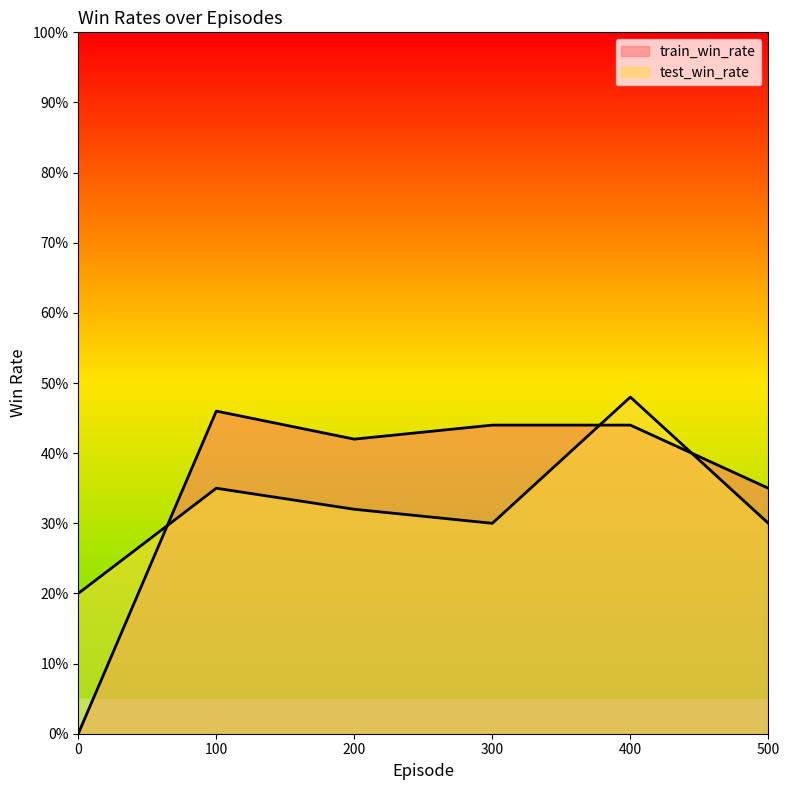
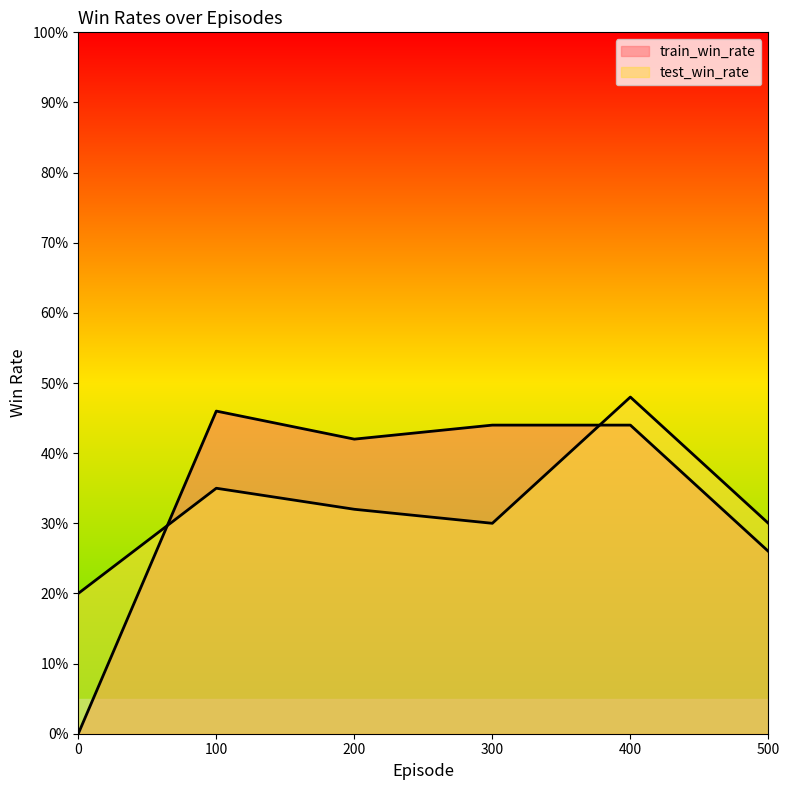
  {
    "train_win_rate": {
      "100": "46%",
      "200": "42%",
      "300": "44%",
      "400": "44%",
-     "500": "35%"
+     "500": "26%"
    },
    "test_win_rate": {
      "0": "20%",
      "100": "35%",
      "200": "32%",
      "300": "30%",
      "400": "48%",
      "500": "30%"
    }
  }
